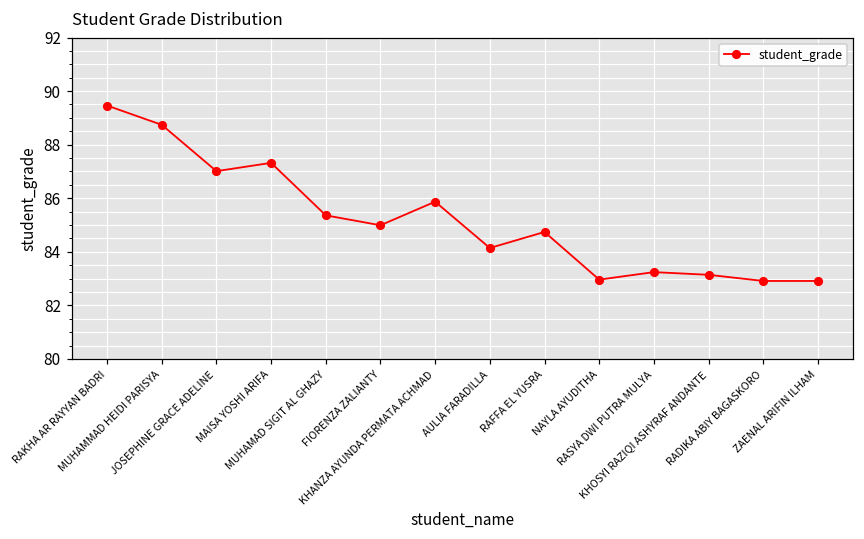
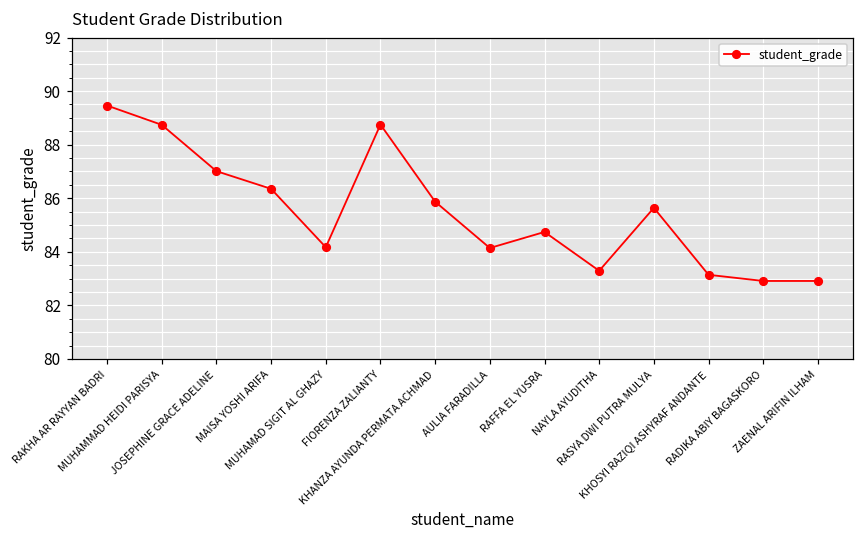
  {
    "RAKHA AR RAYYAN BADRI": 89.5,
    "MUHAMMAD HEIDI PARISYA": 88.7,
    "JOSEPHINE GRACE ADELINE": 87.0,
-   "MAISA YOSHI ARIFA": 87.3,
-   "MUHAMAD SIGIT AL GHAZY": 85.4,
-   "FIORENZA ZALIANTY": 85.0,
+   "MAISA YOSHI ARIFA": 86.4,
+   "MUHAMAD SIGIT AL GHAZY": 84.2,
+   "FIORENZA ZALIANTY": 88.8,
    "KHANZA AYUNDA PERMATA ACHMAD": 85.9,
    "AULIA FARADILLA": 84.1,
    "RAFFA EL YUSRA": 84.7,
-   "NAYLA AYUDITHA": 83.0,
-   "RASYA DWI PUTRA MULYA": 83.2,
+   "NAYLA AYUDITHA": 83.3,
+   "RASYA DWI PUTRA MULYA": 85.6,
    "KHOSYI RAZIQI ASHYRAF ANDANTE": 83.1,
    "RADIKA ABIY BAGASKORO": 82.9,
    "ZAENAL ARIFIN ILHAM": 82.9
  }
